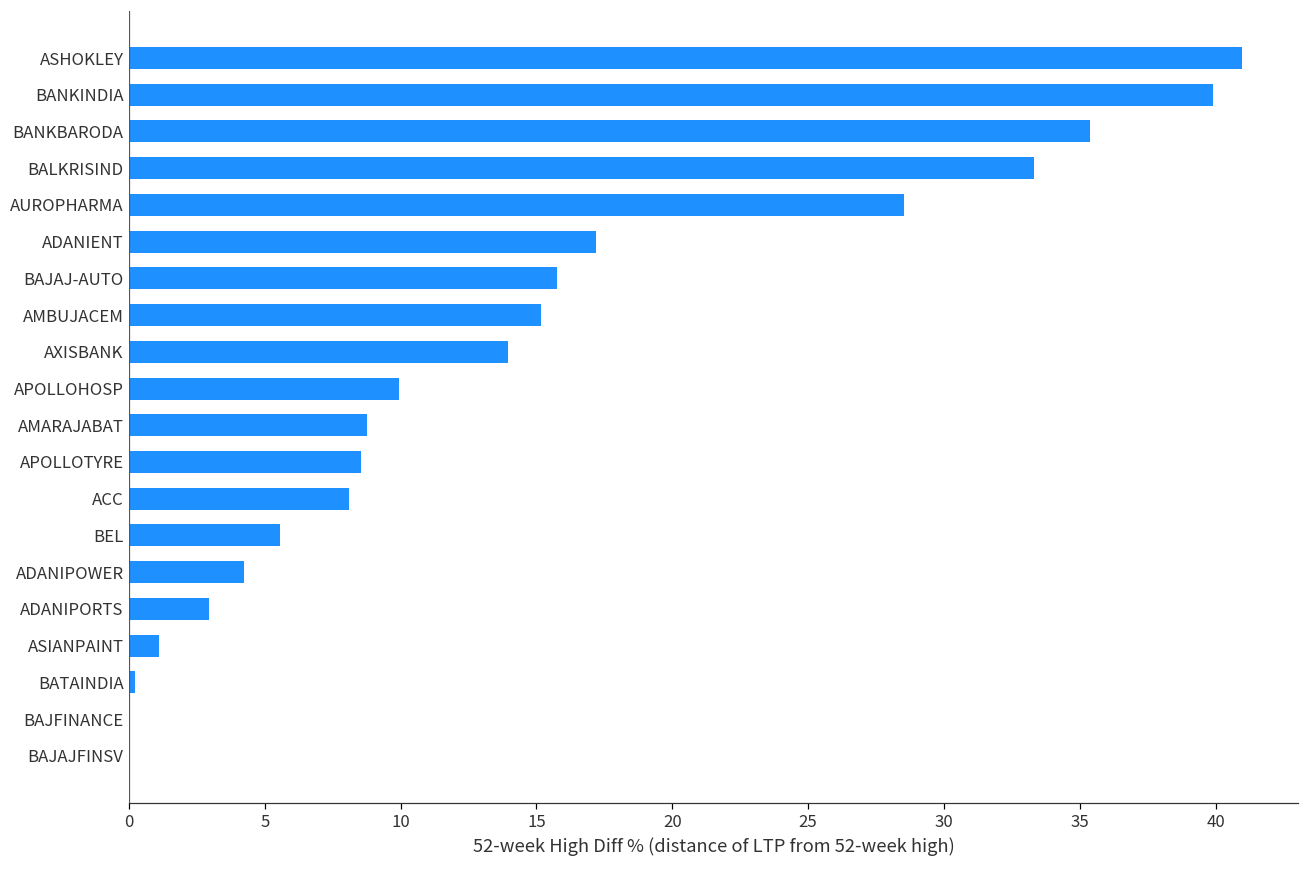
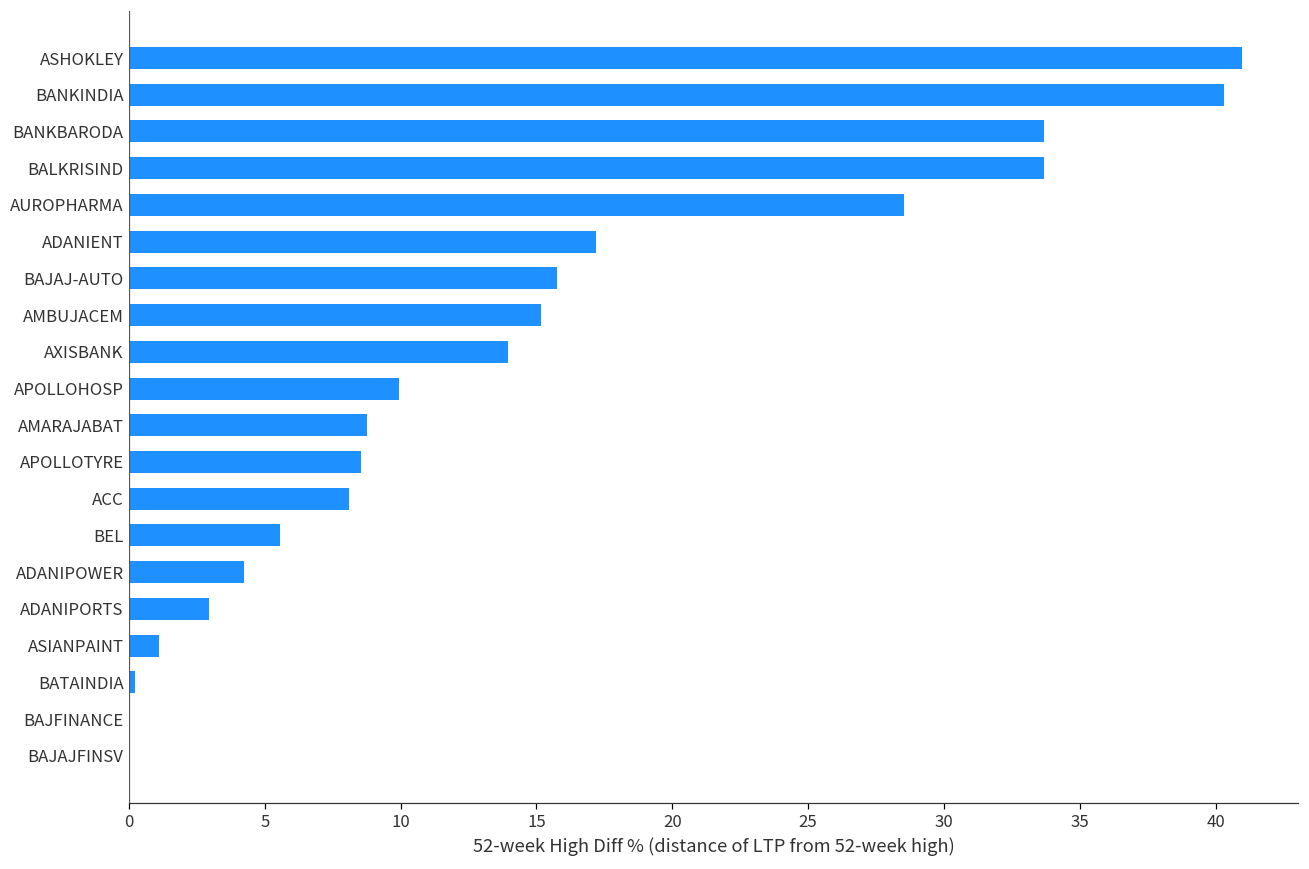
  {
    "ASHOKLEY": 41.0,
-   "BANKINDIA": 39.9,
-   "BANKBARODA": 35.4,
-   "BALKRISIND": 33.3,
+   "BANKINDIA": 40.3,
+   "BANKBARODA": 33.7,
+   "BALKRISIND": 33.7,
    "AUROPHARMA": 28.5,
    "ADANIENT": 17.2,
    "BAJAJ-AUTO": 15.7,
    "AMBUJACEM": 15.2,
    "AXISBANK": 13.9,
    "APOLLOHOSP": 10.0,
    "AMARAJABAT": 8.8,
    "APOLLOTYRE": 8.5,
    "ACC": 8.1,
    "BEL": 5.6,
    "ADANIPOWER": 4.2,
    "ADANIPORTS": 2.9,
    "ASIANPAINT": 1.1,
    "BATAINDIA": 0.2,
    "BAJFINANCE": 0.0,
    "BAJAJFINSV": 0.0
  }
